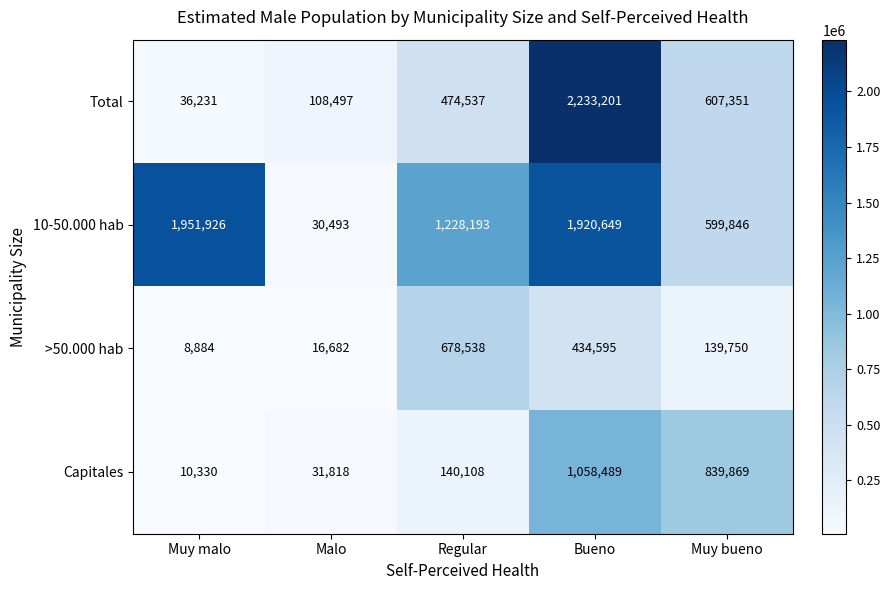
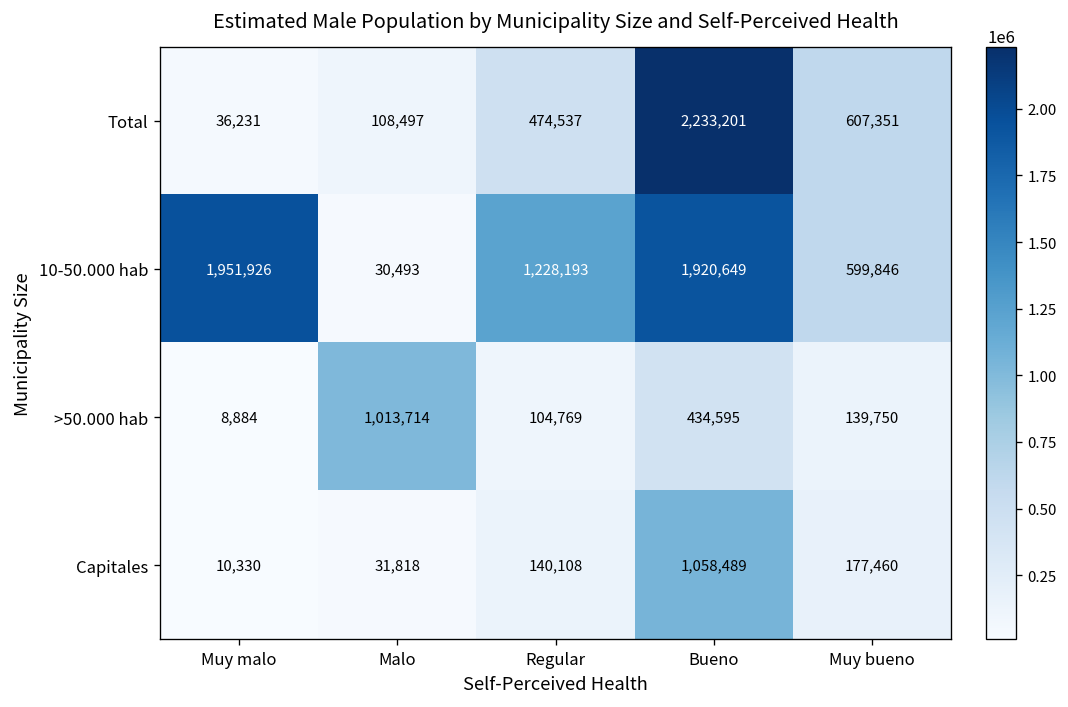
  {
    "Total": {
      "Muy malo": "36,231",
      "Malo": "108,497",
      "Regular": "474,537",
      "Bueno": "2,233,201",
      "Muy bueno": "607,351"
    },
    "10-50.000 hab": {
      "Muy malo": "1,951,926",
      "Malo": "30,493",
      "Regular": "1,228,193",
      "Bueno": "1,920,649",
      "Muy bueno": "599,846"
    },
    ">50.000 hab": {
      "Muy malo": "8,884",
-     "Malo": "16,682",
-     "Regular": "678,538",
+     "Malo": "1,013,714",
+     "Regular": "104,769",
      "Bueno": "434,595",
      "Muy bueno": "139,750"
    },
    "Capitales": {
      "Muy malo": "10,330",
      "Malo": "31,818",
      "Regular": "140,108",
      "Bueno": "1,058,489",
-     "Muy bueno": "839,869"
+     "Muy bueno": "177,460"
    }
  }
